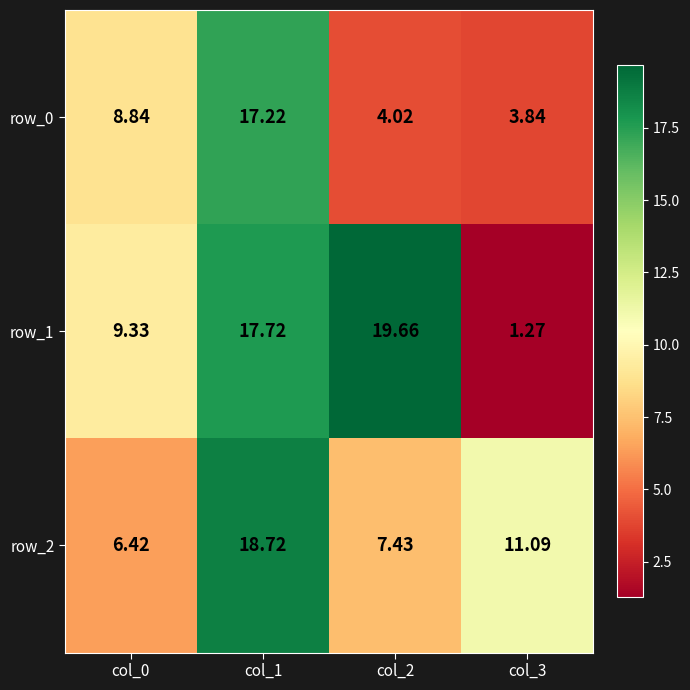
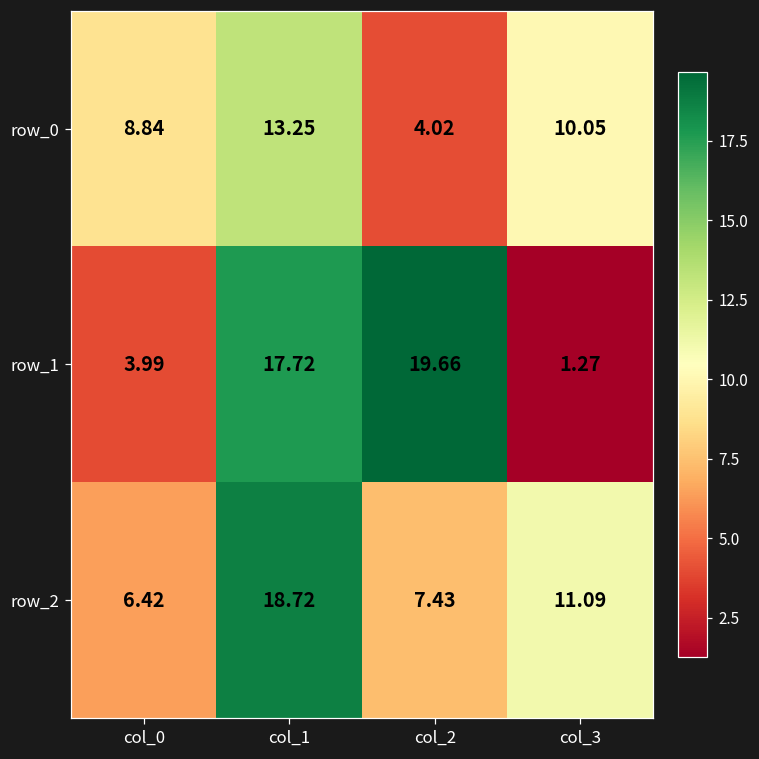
  {
    "row_0": {
      "col_0": 8.84,
-     "col_1": 17.22,
+     "col_1": 13.25,
      "col_2": 4.02,
-     "col_3": 3.84
+     "col_3": 10.05
    },
    "row_1": {
-     "col_0": 9.33,
+     "col_0": 3.99,
      "col_1": 17.72,
      "col_2": 19.66,
      "col_3": 1.27
    },
    "row_2": {
      "col_0": 6.42,
      "col_1": 18.72,
      "col_2": 7.43,
      "col_3": 11.09
    }
  }
